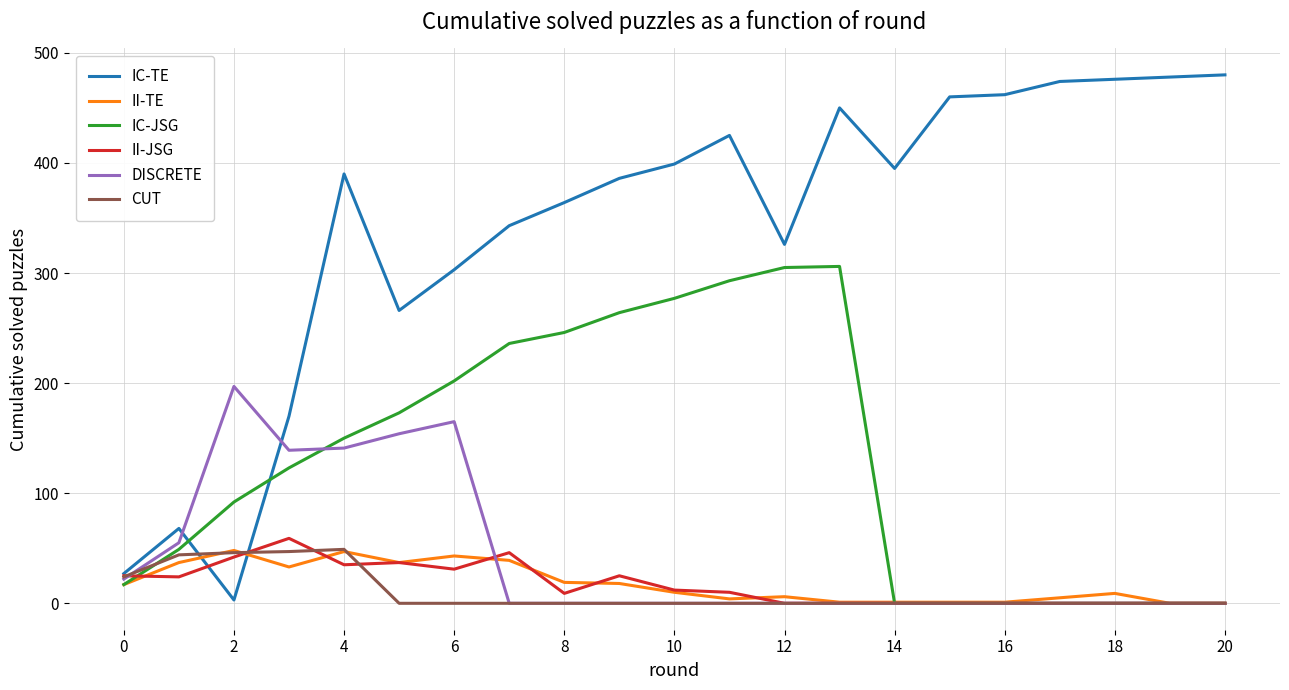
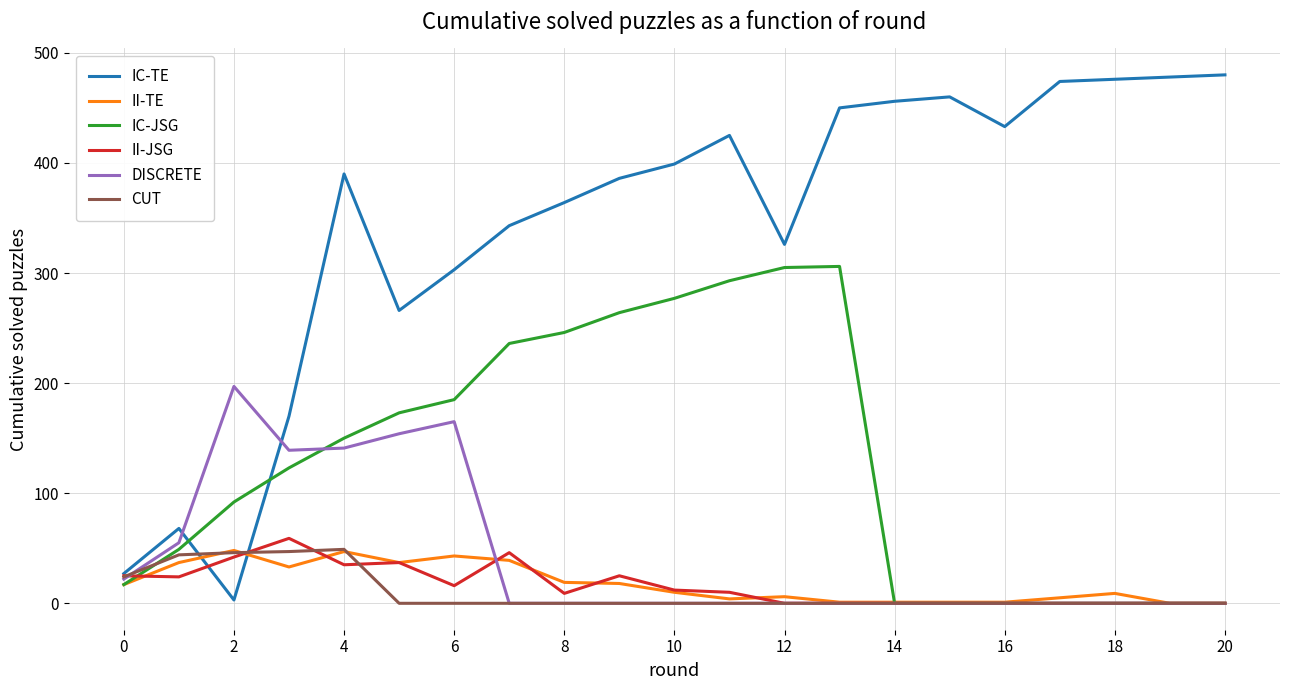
  {
    "IC-TE": {
      "2": 3,
      "4": 390,
      "6": 303,
      "8": 364,
      "10": 399,
      "12": 326,
-     "14": 395,
-     "16": 462,
+     "14": 456,
+     "16": 433,
      "18": 476,
      "20": 480
    },
    "II-TE": {
      "6": 43,
      "8": 19,
      "12": 6,
      "18": 9
    },
    "IC-JSG": {
      "2": 92,
      "4": 150,
-     "6": 202,
+     "6": 185,
      "8": 246,
      "10": 277,
      "12": 305
    },
    "II-JSG": {
      "2": 42,
      "4": 35,
-     "6": 31,
+     "6": 16,
      "8": 9
    },
    "DISCRETE": {
      "2": 197,
      "4": 141,
      "6": 165
    },
    "CUT": {
      "6": 0
    }
  }
